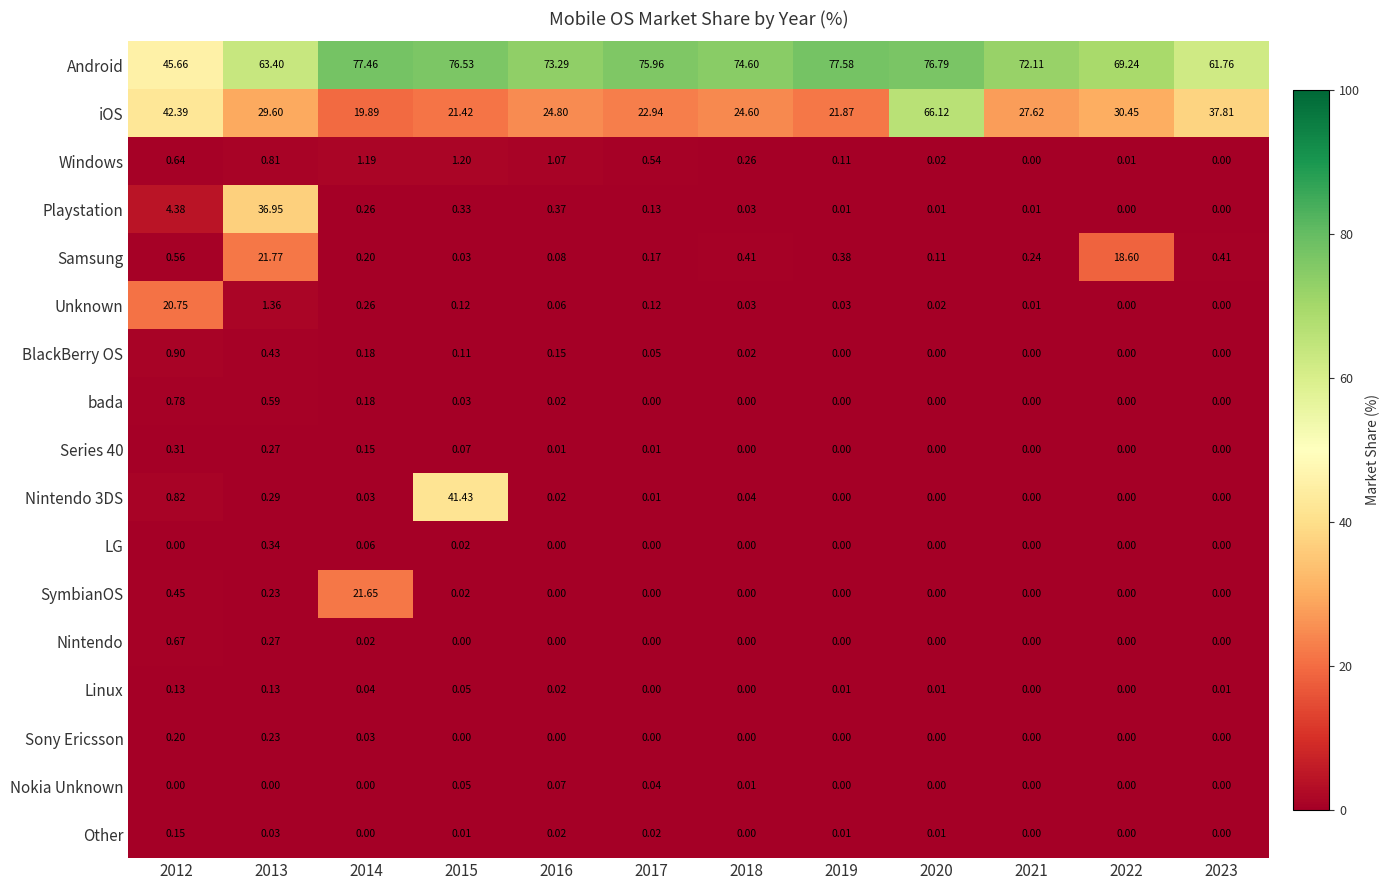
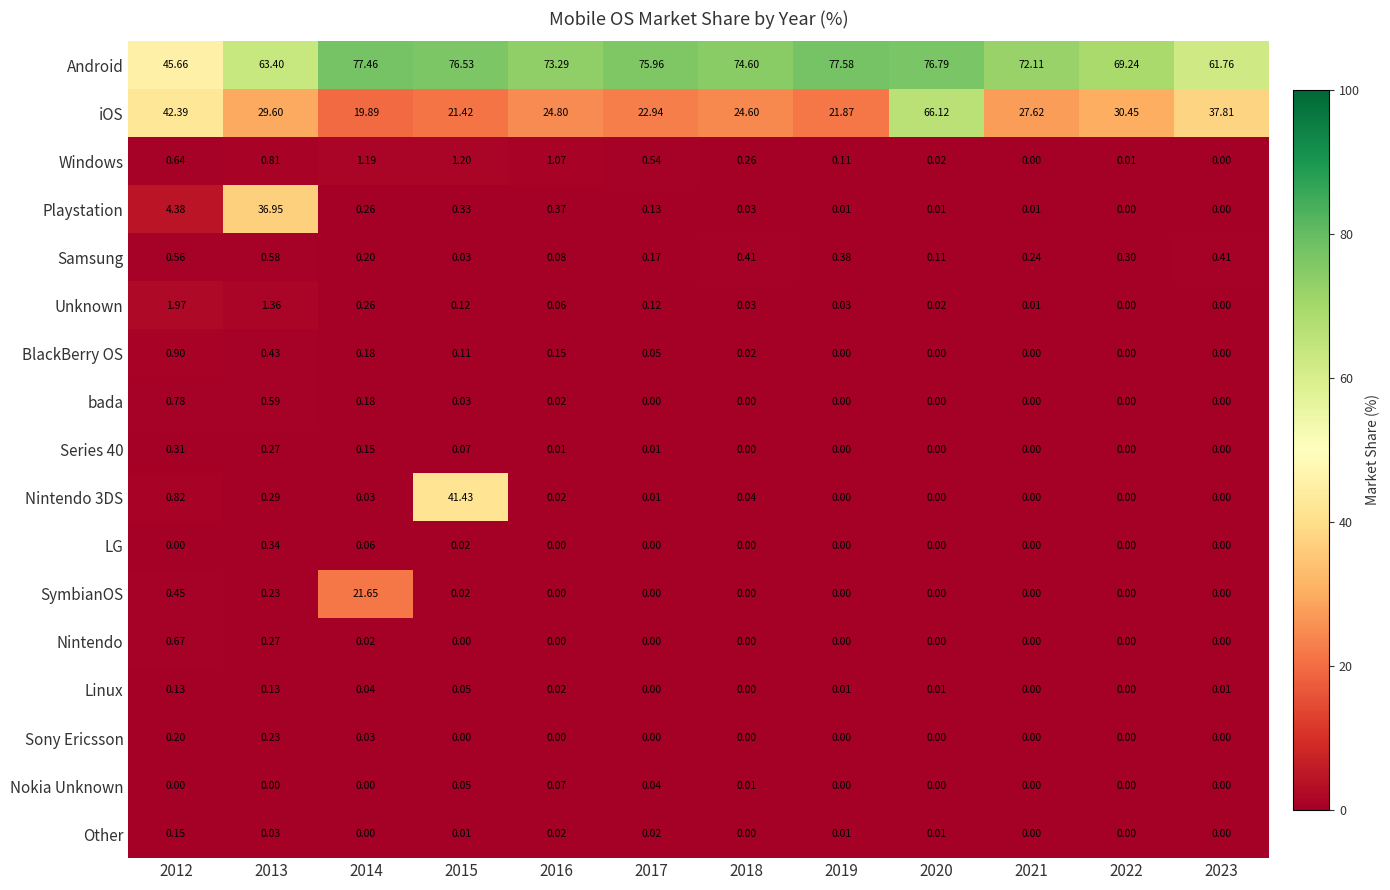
  {
    "Samsung": {
      "2012": 0.56,
-     "2013": 21.77,
+     "2013": 0.58,
      "2014": 0.20,
      "2015": 0.03,
      "2016": 0.08,
      "2017": 0.17,
      "2018": 0.41,
      "2019": 0.38,
      "2020": 0.11,
      "2021": 0.24,
-     "2022": 18.60,
+     "2022": 0.30,
      "2023": 0.41
    },
    "Unknown": {
-     "2012": 20.75,
+     "2012": 1.97,
      "2013": 1.36,
      "2014": 0.26,
      "2015": 0.12,
      "2016": 0.06,
      "2017": 0.12,
      "2018": 0.03,
      "2019": 0.03,
      "2020": 0.02,
      "2021": 0.01,
      "2022": 0.00,
      "2023": 0.00
    }
  }
